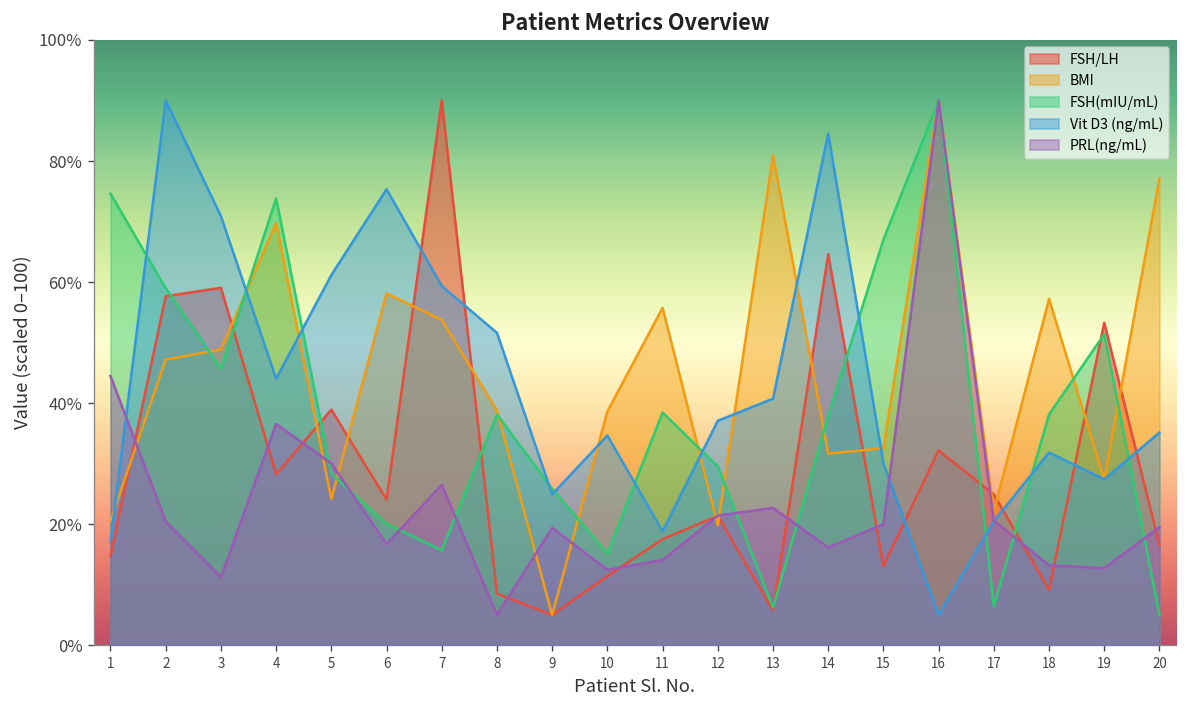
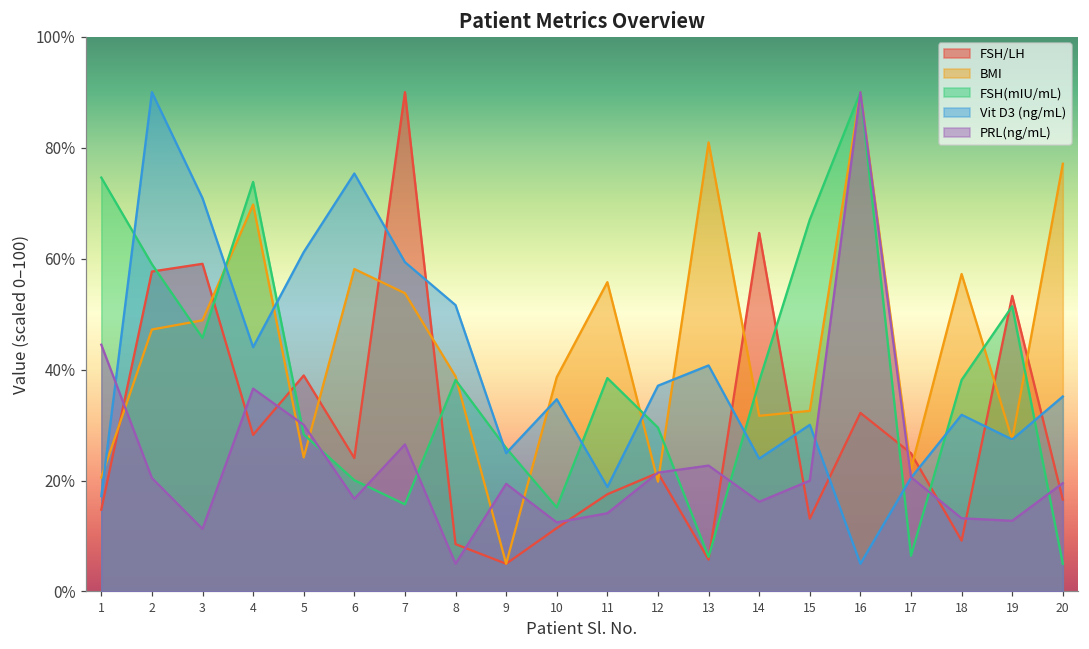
  {
    "FSH/LH": {
      "1": "15%",
      "2": "58%",
      "3": "59%",
      "4": "28%",
      "5": "39%",
      "6": "24%",
      "7": "90%",
      "8": "9%",
      "10": "11%",
      "11": "18%",
      "14": "65%",
      "15": "13%",
      "16": "32%",
      "17": "25%",
      "18": "9%",
      "19": "53%",
      "20": "17%"
    },
    "BMI": {
      "1": "21%",
      "2": "47%",
      "3": "49%",
      "4": "70%",
      "5": "24%",
      "6": "58%",
      "7": "54%",
      "8": "39%",
      "10": "39%",
      "11": "56%",
      "12": "20%",
      "13": "81%",
      "14": "32%",
      "15": "33%",
      "17": "22%",
      "18": "57%",
      "20": "77%"
    },
    "FSH(mIU/mL)": {
      "1": "75%",
      "2": "59%",
      "3": "46%",
      "4": "74%",
      "5": "28%",
      "6": "20%",
      "7": "16%",
      "8": "38%",
      "9": "26%",
      "10": "15%",
      "11": "38%",
      "12": "30%",
      "14": "38%",
      "15": "67%",
      "17": "6%",
      "18": "38%",
      "19": "51%",
      "20": "5%"
    },
    "Vit D3 (ng/mL)": {
      "1": "17%",
      "2": "90%",
      "3": "71%",
      "4": "44%",
      "5": "61%",
      "6": "75%",
      "7": "59%",
      "8": "52%",
      "9": "25%",
      "10": "35%",
      "11": "19%",
      "12": "37%",
      "13": "41%",
-     "14": "85%",
+     "14": "24%",
      "15": "30%",
      "16": "5%",
      "18": "32%",
      "20": "35%"
    },
    "PRL(ng/mL)": {
      "1": "44%",
      "2": "20%",
      "3": "11%",
      "4": "37%",
      "5": "30%",
      "6": "17%",
      "7": "27%",
      "8": "5%",
      "9": "19%",
      "10": "12%",
      "11": "14%",
      "13": "23%",
      "14": "16%",
      "15": "20%",
      "18": "13%",
      "19": "13%",
      "20": "20%"
    }
  }
